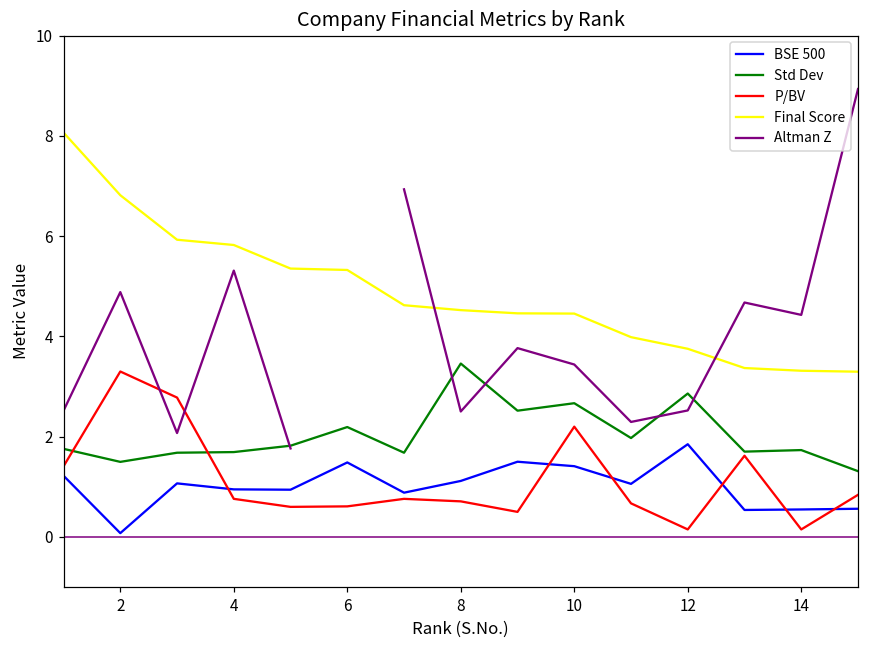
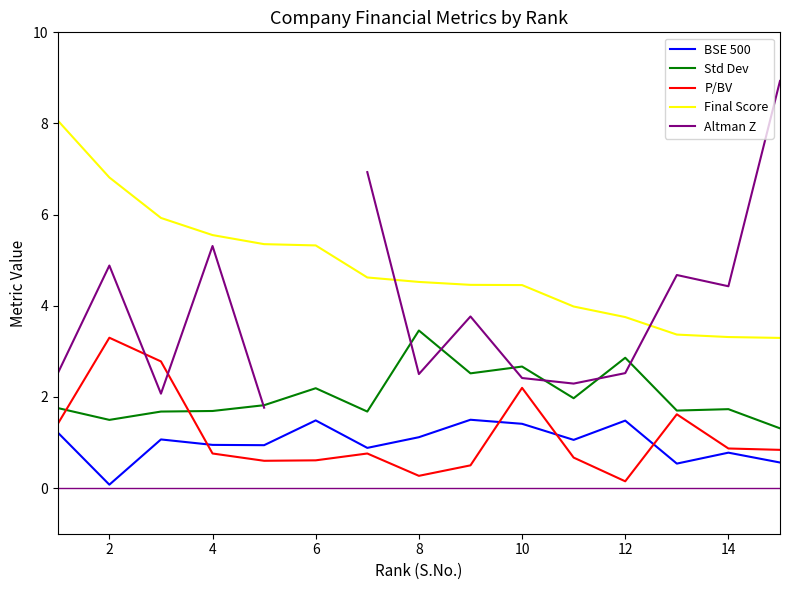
  {
    "BSE 500": {
      "2": 0.1,
      "4": 0.9,
      "6": 1.5,
      "8": 1.1,
      "10": 1.4,
-     "12": 1.8,
-     "14": 0.5
+     "12": 1.5,
+     "14": 0.8
    },
    "Std Dev": {
      "2": 1.5,
      "4": 1.7,
      "6": 2.2,
      "8": 3.5,
      "10": 2.7,
      "12": 2.9,
      "14": 1.7
    },
    "P/BV": {
      "2": 3.3,
      "4": 0.8,
      "6": 0.6,
-     "8": 0.7,
+     "8": 0.3,
      "10": 2.2,
      "12": 0.2,
-     "14": 0.2
+     "14": 0.9
    },
    "Final Score": {
      "2": 6.8,
-     "4": 5.8,
+     "4": 5.6,
      "6": 5.3,
      "8": 4.5,
      "10": 4.5,
      "12": 3.8,
      "14": 3.3
    },
    "Altman Z": {
      "2": 4.9,
      "4": 5.3,
      "8": 2.5,
-     "10": 3.4,
+     "10": 2.4,
      "12": 2.5,
      "14": 4.4
    }
  }
